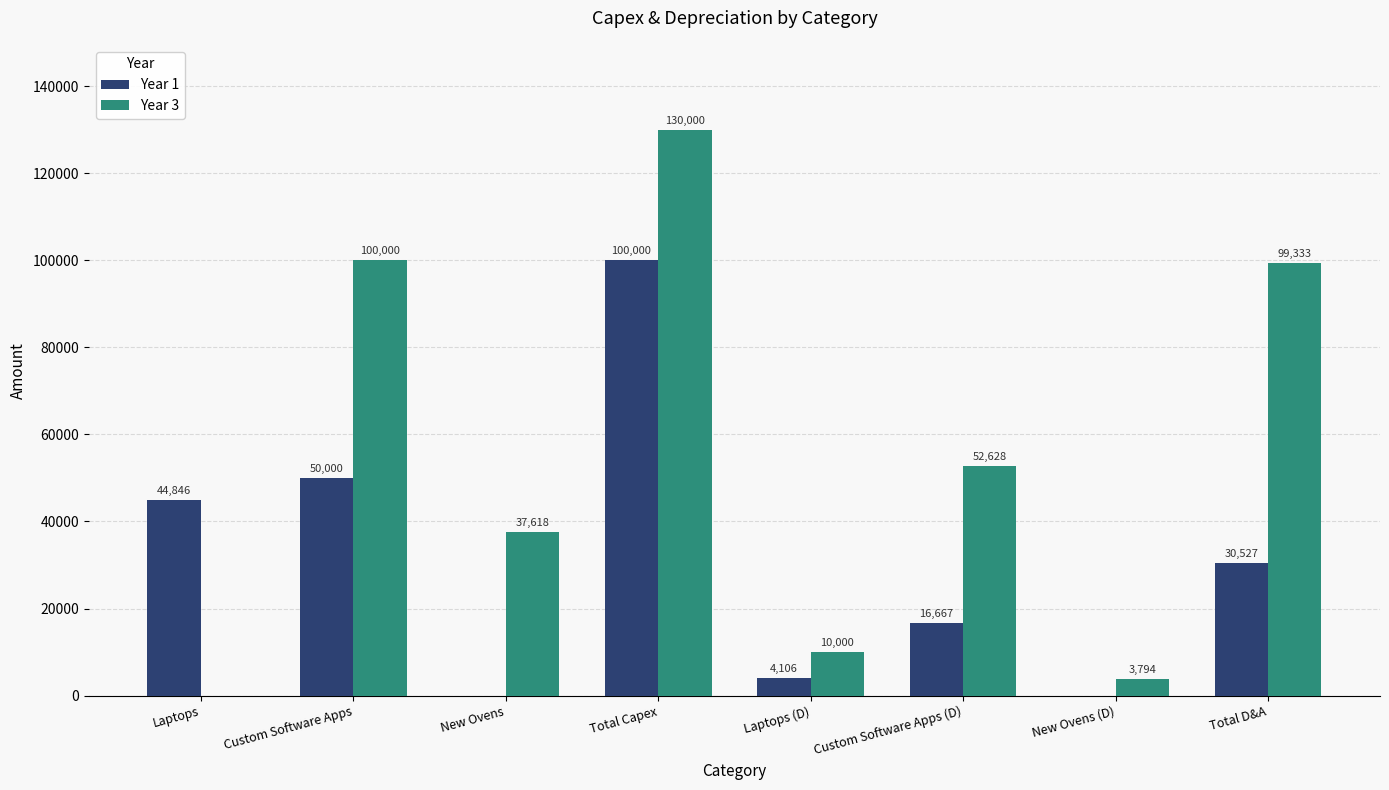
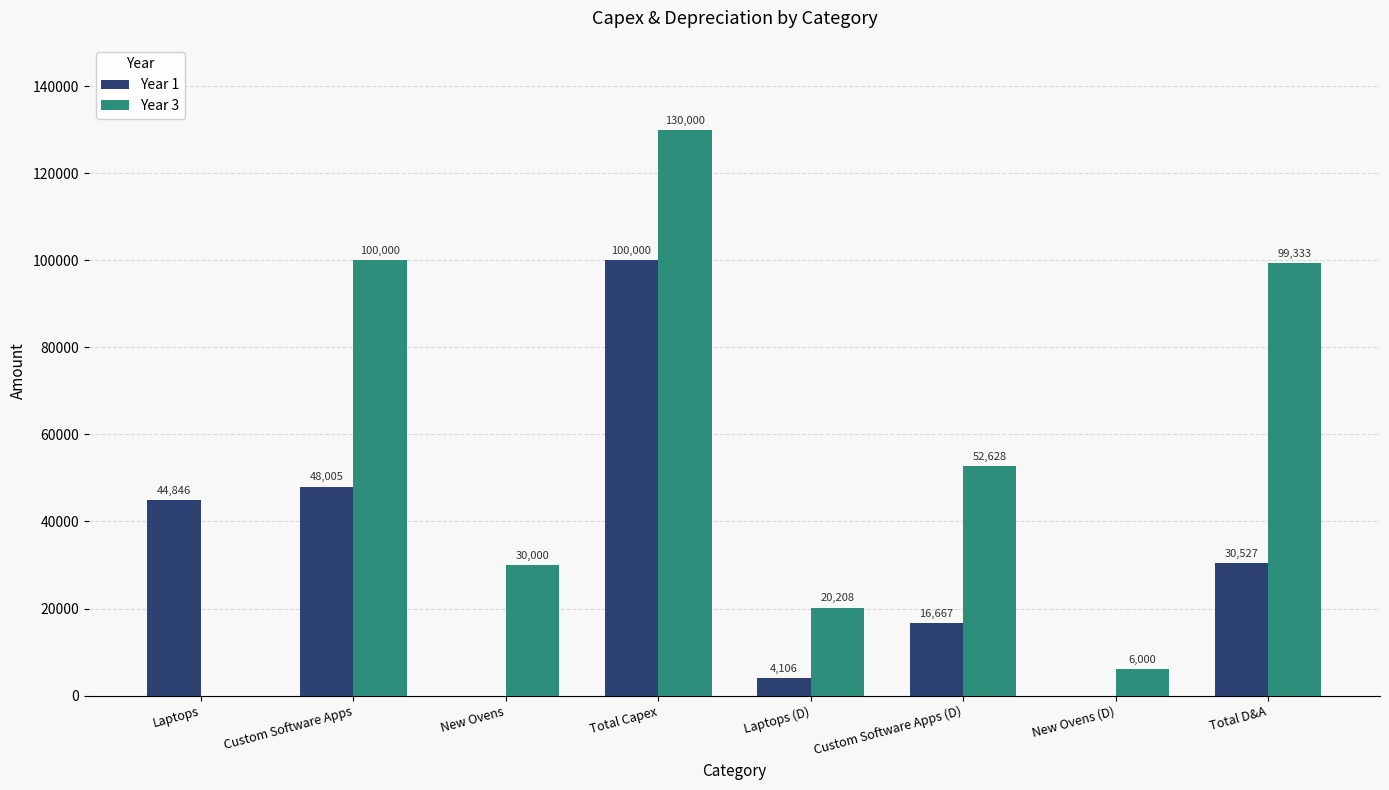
  {
    "Year 1": {
      "Laptops": "44,846",
-     "Custom Software Apps": "50,000",
+     "Custom Software Apps": "48,005",
      "Total Capex": "100,000",
      "Laptops (D)": "4,106",
      "Custom Software Apps (D)": "16,667",
      "Total D&A": "30,527"
    },
    "Year 3": {
      "Custom Software Apps": "100,000",
-     "New Ovens": "37,618",
+     "New Ovens": "30,000",
      "Total Capex": "130,000",
-     "Laptops (D)": "10,000",
+     "Laptops (D)": "20,208",
      "Custom Software Apps (D)": "52,628",
-     "New Ovens (D)": "3,794",
+     "New Ovens (D)": "6,000",
      "Total D&A": "99,333"
    }
  }
